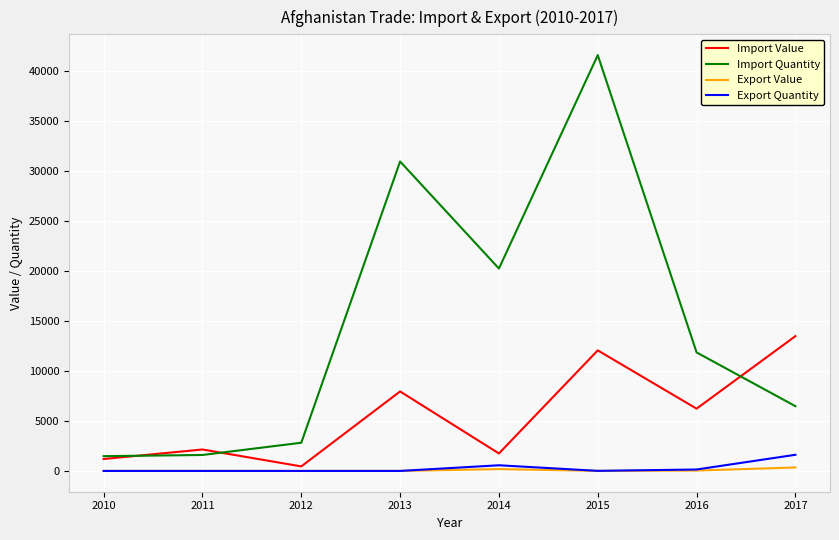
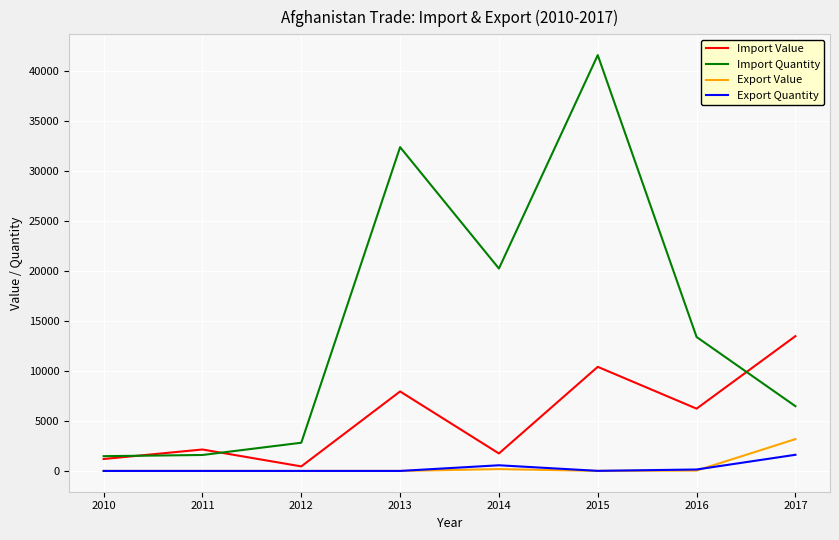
  {
    "Import Value": {
      "2010": 1200,
      "2011": 2100,
      "2012": 500,
      "2013": 7900,
      "2014": 1700,
-     "2015": 12000,
+     "2015": 10400,
      "2016": 6200,
      "2017": 13500
    },
    "Import Quantity": {
      "2010": 1500,
      "2011": 1600,
      "2012": 2800,
-     "2013": 30900,
+     "2013": 32400,
      "2014": 20200,
      "2015": 41600,
-     "2016": 11800,
+     "2016": 13400,
      "2017": 6500
    },
    "Export Value": {
      "2014": 200,
-     "2017": 300
+     "2017": 3200
    },
    "Export Quantity": {
      "2014": 600,
      "2017": 1600
    }
  }
